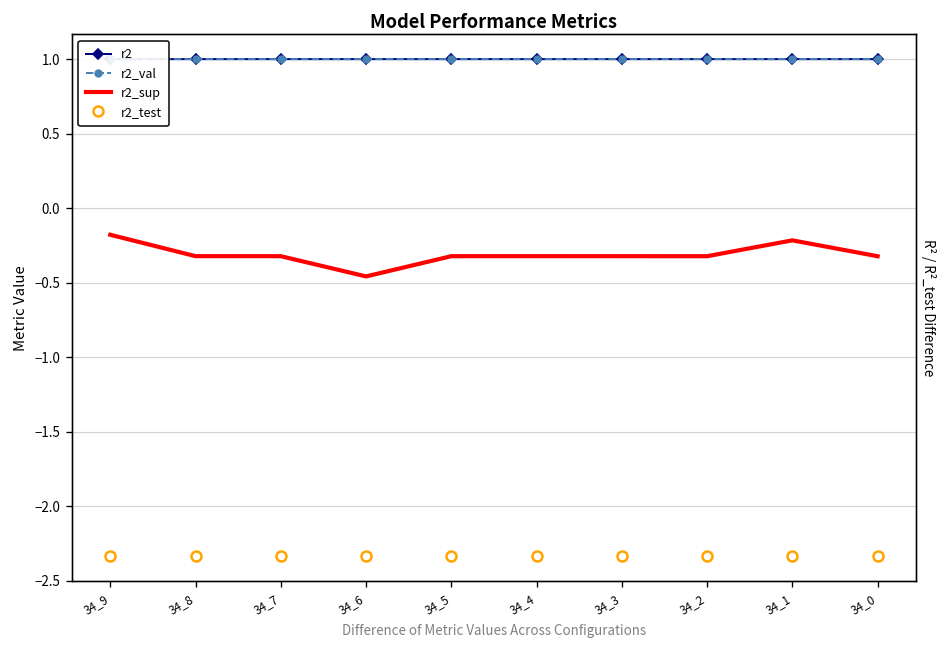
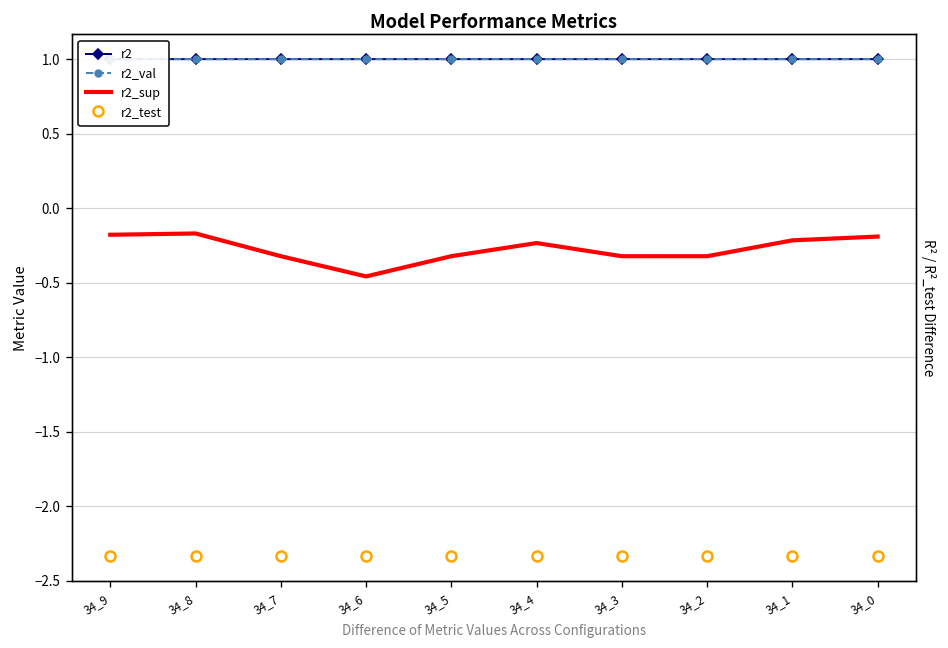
  {
    "r2_val": {
      "34_8": 1.00,
      "34_7": 1.00,
      "34_6": 1.00,
      "34_5": 1.00,
      "34_4": 1.00,
      "34_3": 1.00,
      "34_2": 1.00,
      "34_1": 1.00,
      "34_0": 1.00
    },
    "r2_sup": {
      "34_9": -0.18,
-     "34_8": -0.32,
+     "34_8": -0.17,
      "34_7": -0.32,
      "34_6": -0.46,
      "34_5": -0.32,
-     "34_4": -0.32,
+     "34_4": -0.23,
      "34_3": -0.32,
      "34_2": -0.32,
      "34_1": -0.22,
-     "34_0": -0.32
+     "34_0": -0.19
    },
    "r2_test": {
      "34_9": -2.34,
      "34_8": -2.34,
      "34_7": -2.33,
      "34_6": -2.33,
      "34_5": -2.33,
      "34_4": -2.33,
      "34_3": -2.33,
      "34_2": -2.33,
      "34_1": -2.33,
      "34_0": -2.33
    }
  }
